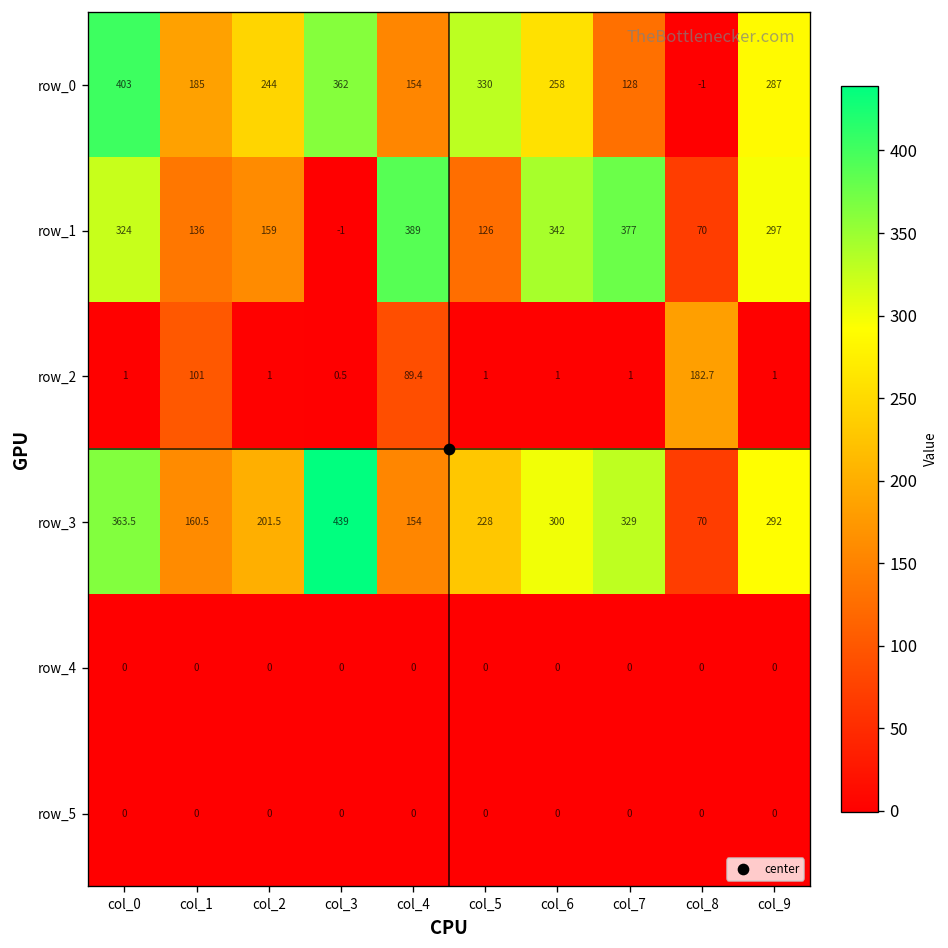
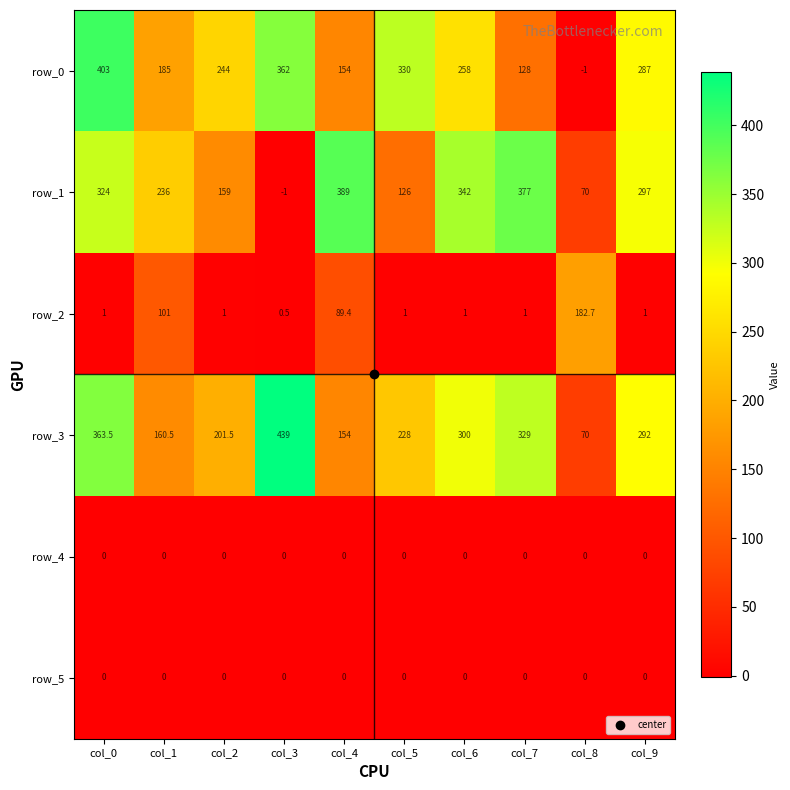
  {
    "row_0": {
      "col_0": 403,
      "col_1": 185,
      "col_2": 244,
      "col_3": 362,
      "col_4": 154,
      "col_5": 330,
      "col_6": 258,
      "col_7": 128,
      "col_9": 287
    },
    "row_1": {
      "col_0": 324,
-     "col_1": 136,
+     "col_1": 236,
      "col_2": 159,
      "col_3": -1,
      "col_4": 389,
      "col_5": 126,
      "col_6": 342,
      "col_7": 377,
      "col_8": 70,
      "col_9": 297
    },
    "row_2": {
      "col_0": 1,
      "col_1": 101,
      "col_2": 1,
      "col_3": 0.5,
      "col_4": 89.4,
      "col_5": 1,
      "col_6": 1,
      "col_7": 1,
      "col_8": 182.7,
      "col_9": 1
    },
    "row_3": {
      "col_0": 363.5,
      "col_1": 160.5,
      "col_2": 201.5,
      "col_3": 439,
      "col_4": 154,
      "col_5": 228,
      "col_6": 300,
      "col_7": 329,
      "col_8": 70,
      "col_9": 292
    },
    "row_4": {
      "col_0": 0,
      "col_1": 0,
      "col_2": 0,
      "col_3": 0,
      "col_4": 0,
      "col_5": 0,
      "col_6": 0,
      "col_7": 0,
      "col_8": 0,
      "col_9": 0
    },
    "row_5": {
      "col_0": 0,
      "col_1": 0,
      "col_2": 0,
      "col_3": 0,
      "col_4": 0,
      "col_5": 0,
      "col_6": 0,
      "col_7": 0,
      "col_8": 0,
      "col_9": 0
    }
  }
